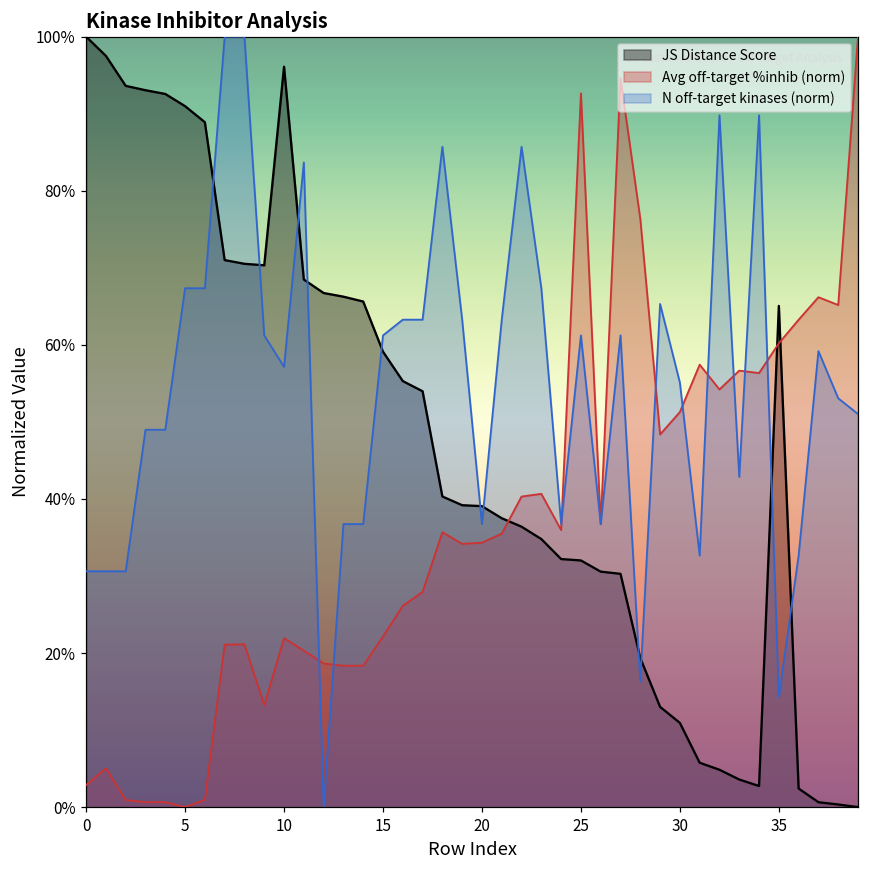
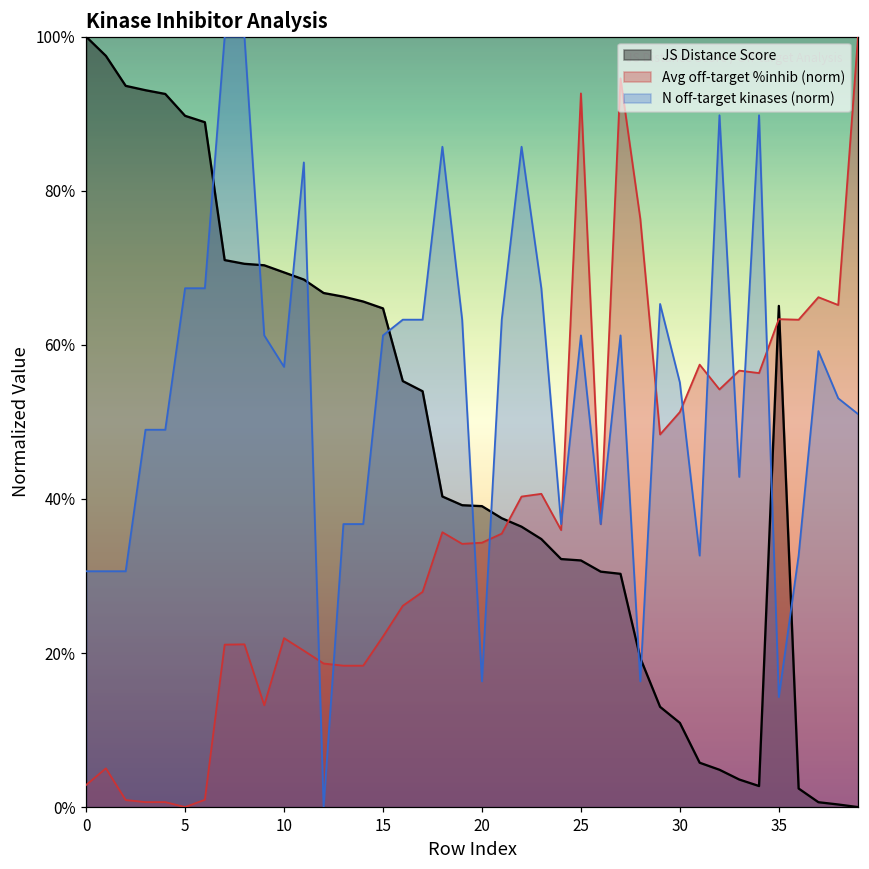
  {
    "JS Distance Score": {
      "0": "100%",
-     "5": "91%",
-     "10": "96%",
-     "15": "59%",
+     "5": "90%",
+     "10": "69%",
+     "15": "65%",
      "20": "39%",
      "25": "32%",
      "30": "11%",
      "35": "65%"
    },
    "Avg off-target %inhib (norm)": {
      "0": "3%",
      "5": "0%",
      "10": "22%",
      "15": "22%",
      "20": "34%",
      "25": "93%",
      "30": "51%",
-     "35": "60%"
+     "35": "63%"
    },
    "N off-target kinases (norm)": {
      "0": "31%",
      "5": "67%",
      "10": "57%",
      "15": "61%",
-     "20": "37%",
+     "20": "16%",
      "25": "61%",
      "30": "55%",
      "35": "14%"
    }
  }
